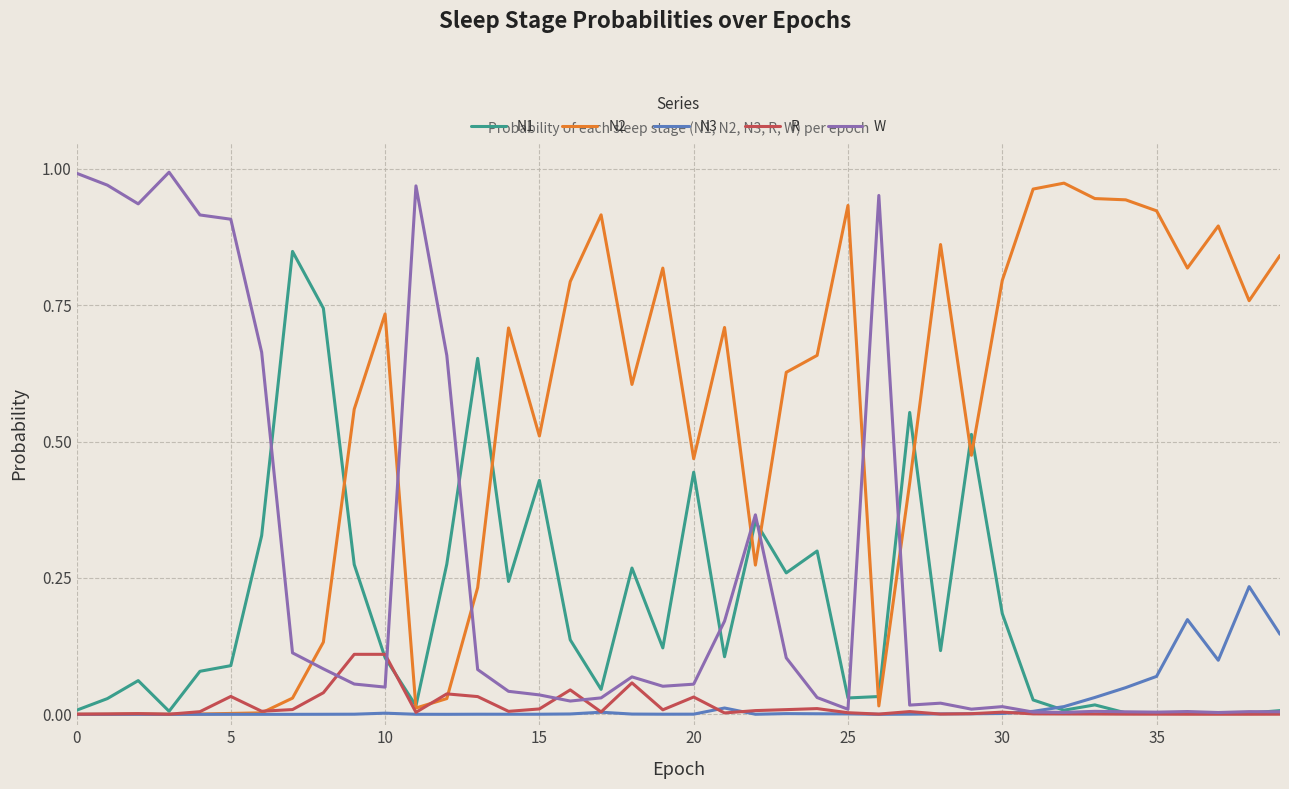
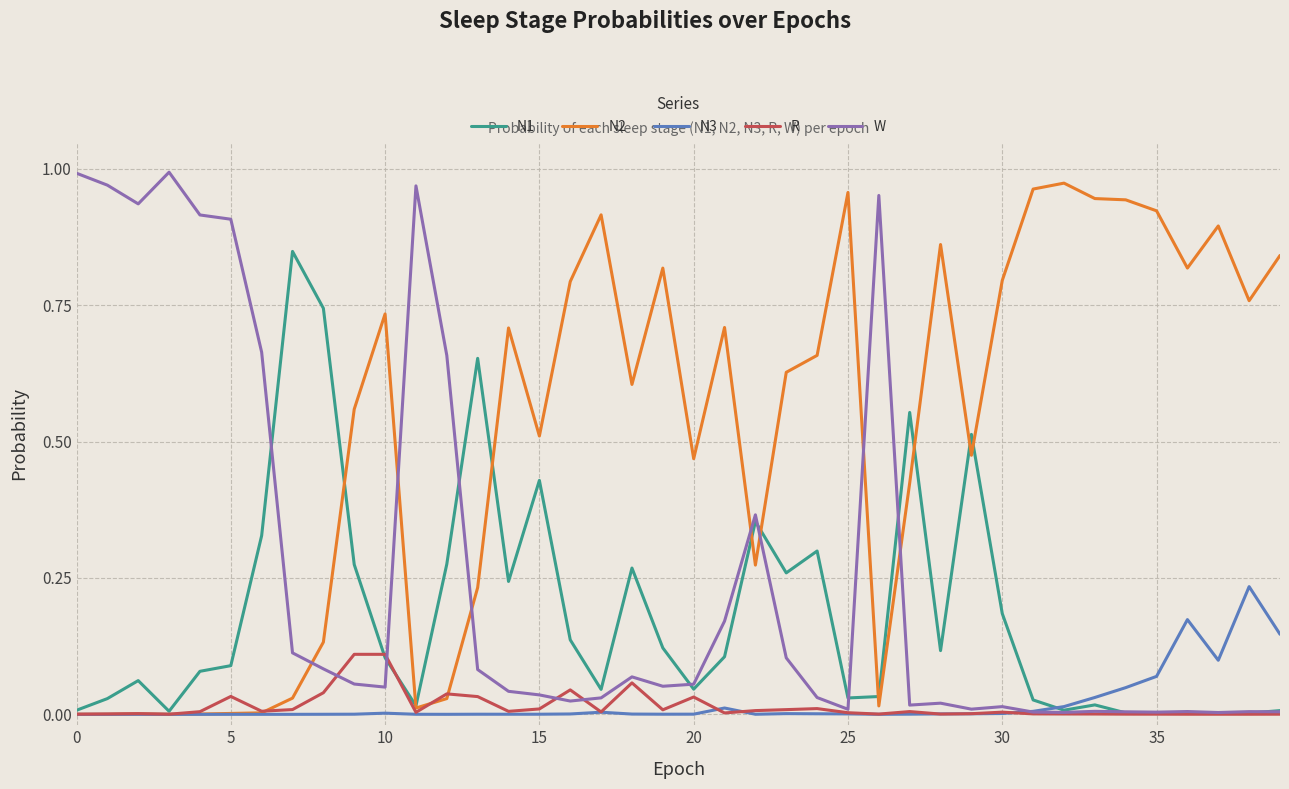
  {
    "N1": {
      "0": 0.01,
      "5": 0.09,
      "10": 0.10,
      "15": 0.43,
-     "20": 0.44,
+     "20": 0.05,
      "25": 0.03,
      "30": 0.18
    },
    "N2": {
      "10": 0.73,
      "15": 0.51,
      "20": 0.47,
-     "25": 0.93,
+     "25": 0.96,
      "30": 0.80,
      "35": 0.92
    },
    "R": {
      "5": 0.03,
      "10": 0.11,
      "15": 0.01,
      "20": 0.03
    }
  }
